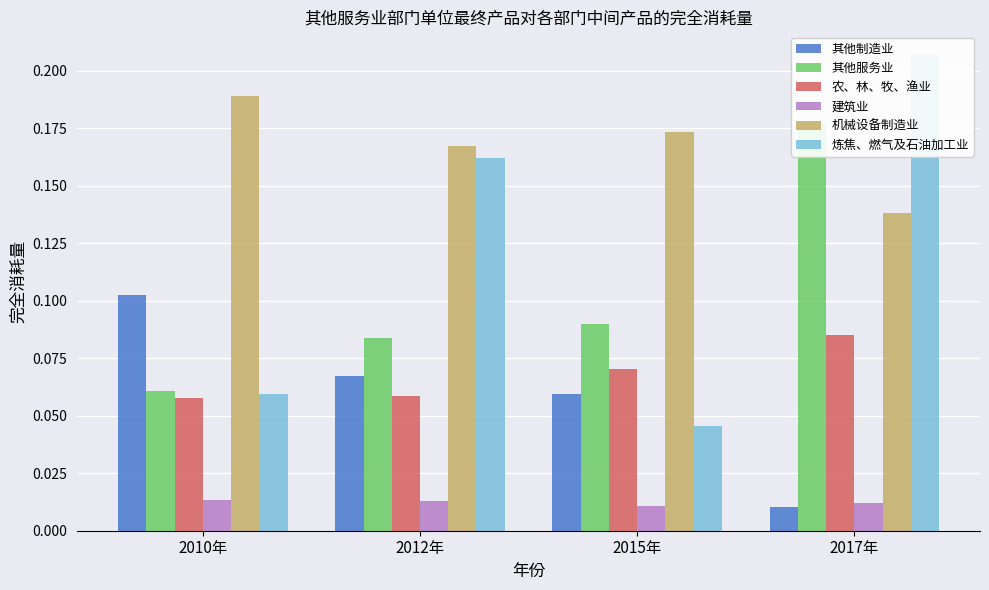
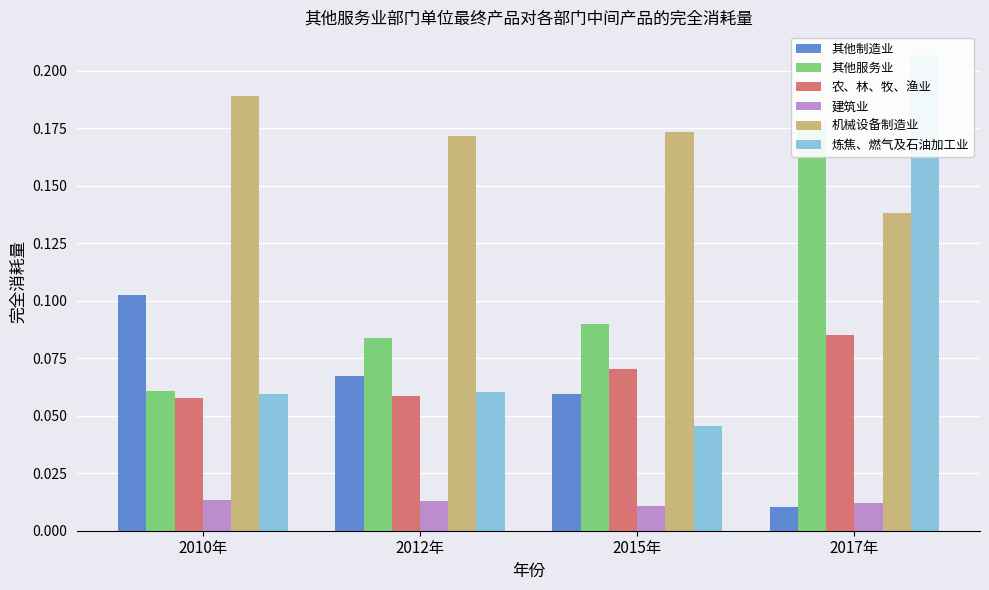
  {
    "其他制造业": {
      "2010年": 0.102,
      "2012年": 0.067,
      "2015年": 0.059,
      "2017年": 0.010
    },
    "其他服务业": {
      "2010年": 0.061,
      "2012年": 0.084,
      "2015年": 0.090
    },
    "农、林、牧、渔业": {
      "2010年": 0.058,
      "2012年": 0.058,
      "2015年": 0.070,
      "2017年": 0.085
    },
    "建筑业": {
      "2010年": 0.013,
      "2012年": 0.013,
      "2015年": 0.011,
      "2017年": 0.012
    },
    "机械设备制造业": {
      "2010年": 0.189,
-     "2012年": 0.167,
+     "2012年": 0.172,
      "2015年": 0.174,
      "2017年": 0.138
    },
    "炼焦、燃气及石油加工业": {
      "2010年": 0.060,
-     "2012年": 0.162,
+     "2012年": 0.060,
      "2015年": 0.046
    }
  }
